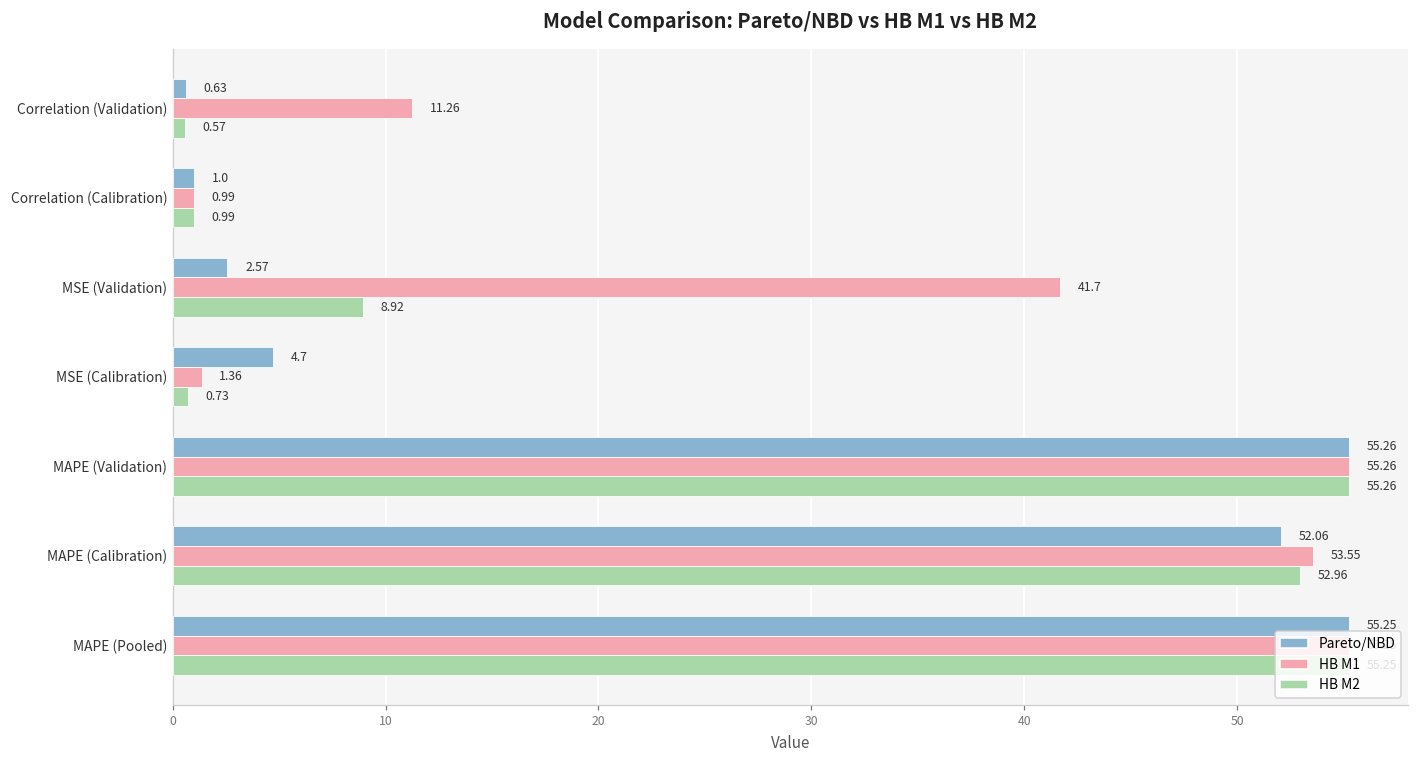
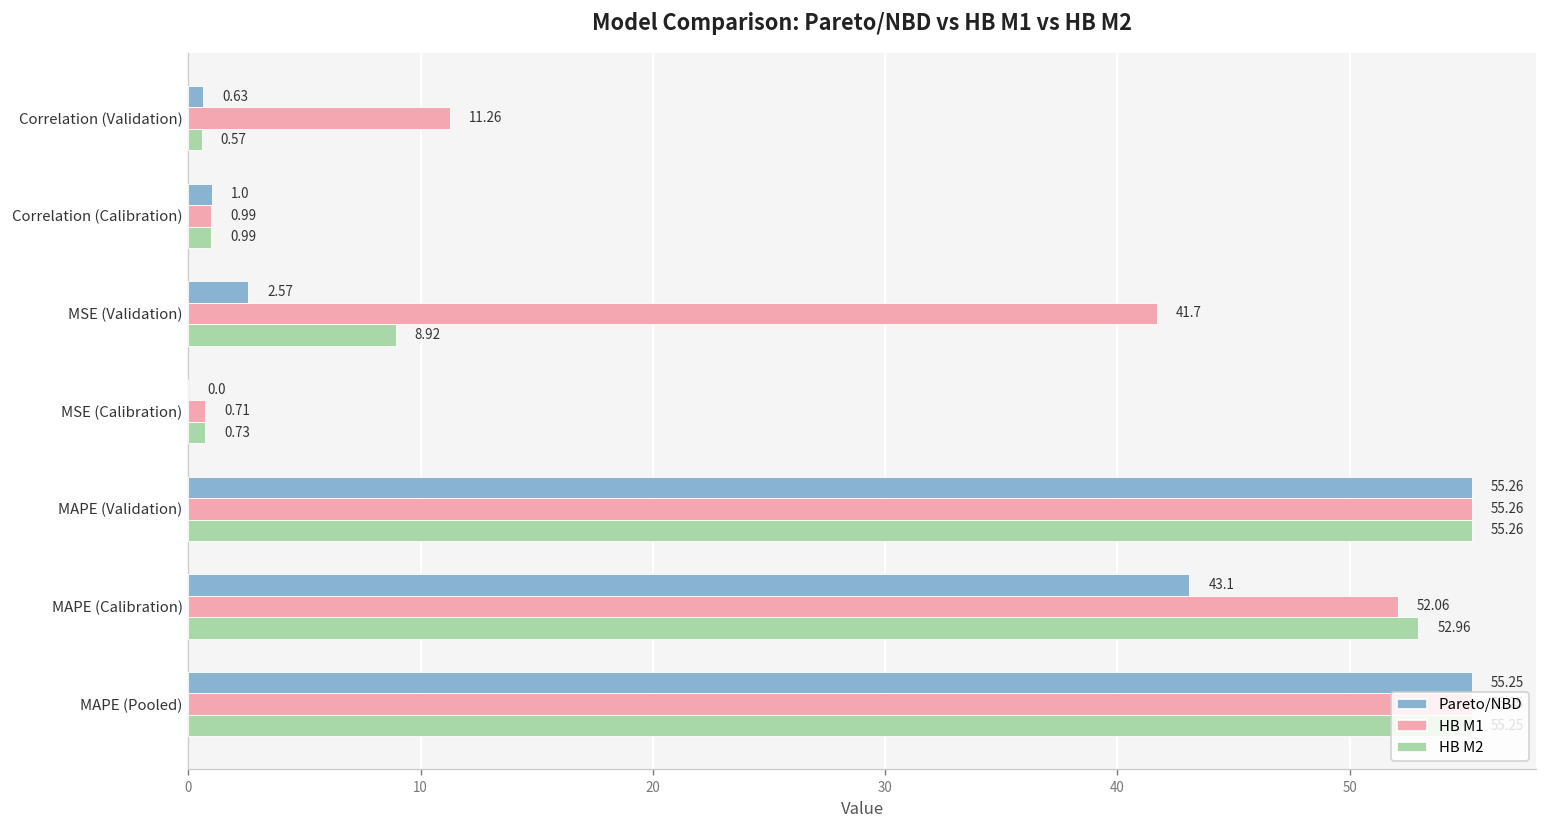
  {
    "Pareto/NBD": {
      "Correlation (Validation)": 0.63,
      "Correlation (Calibration)": 1.0,
      "MSE (Validation)": 2.57,
-     "MSE (Calibration)": 4.7,
+     "MSE (Calibration)": 0.0,
      "MAPE (Validation)": 55.26,
-     "MAPE (Calibration)": 52.06
+     "MAPE (Calibration)": 43.1
    },
    "HB M1": {
      "Correlation (Validation)": 11.26,
      "Correlation (Calibration)": 0.99,
      "MSE (Validation)": 41.7,
-     "MSE (Calibration)": 1.36,
+     "MSE (Calibration)": 0.71,
      "MAPE (Validation)": 55.26,
-     "MAPE (Calibration)": 53.55
+     "MAPE (Calibration)": 52.06
    },
    "HB M2": {
      "Correlation (Validation)": 0.57,
      "Correlation (Calibration)": 0.99,
      "MSE (Validation)": 8.92,
      "MSE (Calibration)": 0.73,
      "MAPE (Validation)": 55.26,
      "MAPE (Calibration)": 52.96
    }
  }
